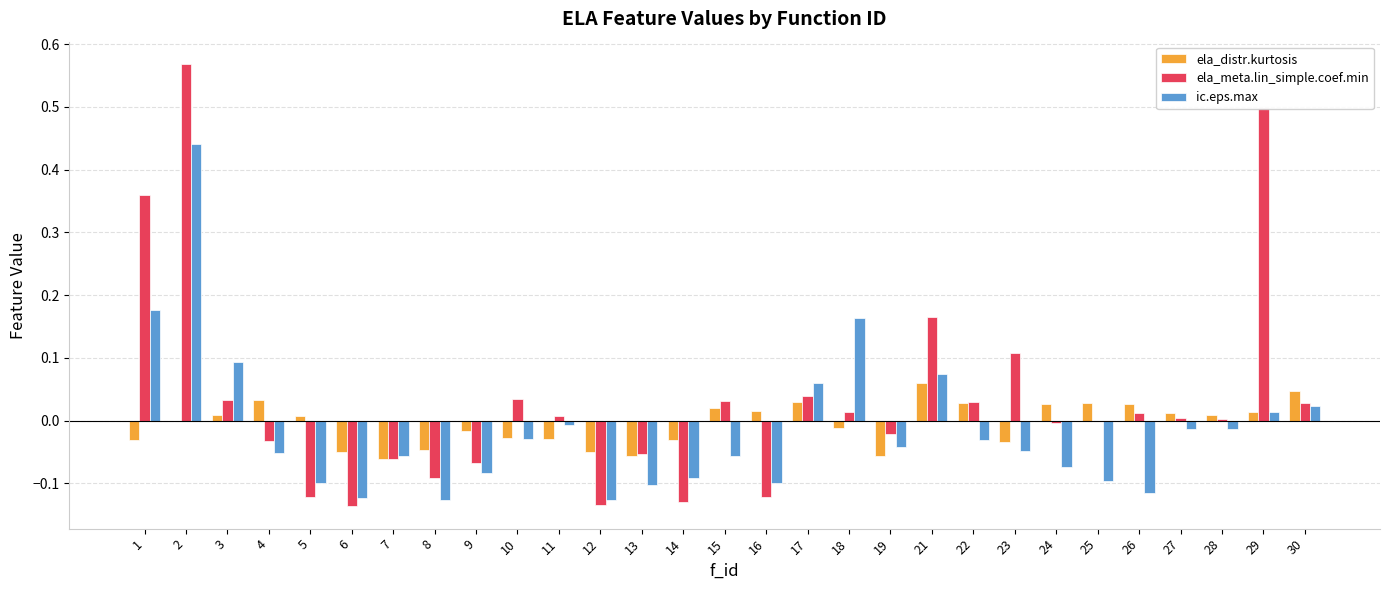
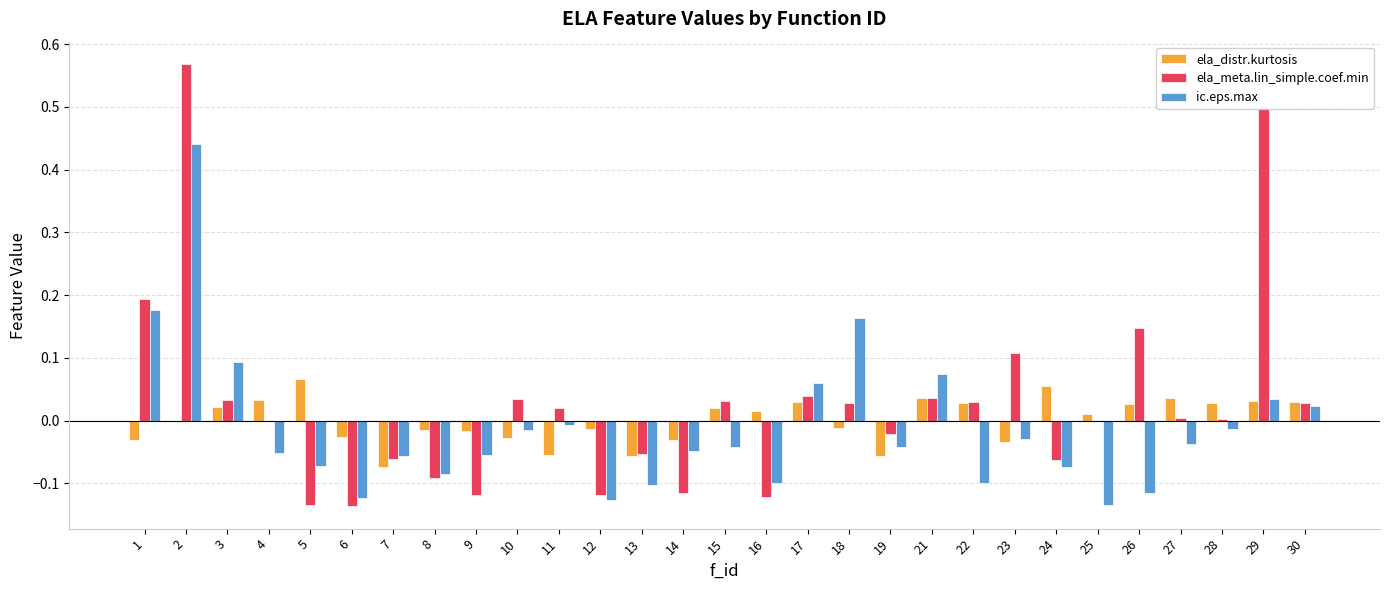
  {
    "ela_distr.kurtosis": {
      "1": -0.03,
-     "3": 0.01,
+     "3": 0.02,
      "4": 0.03,
-     "5": 0.01,
-     "6": -0.05,
-     "7": -0.06,
-     "8": -0.05,
+     "5": 0.07,
+     "6": -0.03,
+     "7": -0.07,
+     "8": -0.01,
      "9": -0.02,
      "10": -0.03,
-     "11": -0.03,
-     "12": -0.05,
+     "11": -0.06,
+     "12": -0.01,
      "13": -0.06,
      "14": -0.03,
      "15": 0.02,
      "16": 0.02,
      "17": 0.03,
      "18": -0.01,
      "19": -0.06,
-     "21": 0.06,
+     "21": 0.04,
      "22": 0.03,
      "23": -0.03,
-     "24": 0.03,
-     "25": 0.03,
+     "24": 0.06,
+     "25": 0.01,
      "26": 0.03,
-     "27": 0.01,
-     "28": 0.01,
-     "29": 0.01,
-     "30": 0.05
+     "27": 0.04,
+     "28": 0.03,
+     "29": 0.03,
+     "30": 0.03
    },
    "ela_meta.lin_simple.coef.min": {
-     "1": 0.36,
+     "1": 0.19,
      "2": 0.57,
      "3": 0.03,
-     "4": -0.03,
-     "5": -0.12,
+     "4": 0.00,
+     "5": -0.13,
      "6": -0.14,
      "7": -0.06,
      "8": -0.09,
-     "9": -0.07,
+     "9": -0.12,
      "10": 0.03,
-     "11": 0.01,
-     "12": -0.13,
+     "11": 0.02,
+     "12": -0.12,
      "13": -0.05,
-     "14": -0.13,
+     "14": -0.12,
      "15": 0.03,
      "16": -0.12,
      "17": 0.04,
-     "18": 0.01,
+     "18": 0.03,
      "19": -0.02,
-     "21": 0.16,
+     "21": 0.04,
      "22": 0.03,
      "23": 0.11,
-     "24": 0.00,
-     "26": 0.01,
+     "24": -0.06,
+     "26": 0.15,
      "27": 0.00,
      "30": 0.03
    },
    "ic.eps.max": {
      "1": 0.18,
      "2": 0.44,
      "3": 0.09,
      "4": -0.05,
-     "5": -0.10,
+     "5": -0.07,
      "6": -0.12,
      "7": -0.06,
-     "8": -0.13,
-     "9": -0.08,
-     "10": -0.03,
+     "8": -0.09,
+     "9": -0.05,
+     "10": -0.01,
      "11": -0.01,
      "12": -0.13,
      "13": -0.10,
-     "14": -0.09,
-     "15": -0.06,
+     "14": -0.05,
+     "15": -0.04,
      "16": -0.10,
      "17": 0.06,
      "18": 0.16,
      "19": -0.04,
      "21": 0.07,
-     "22": -0.03,
-     "23": -0.05,
+     "22": -0.10,
+     "23": -0.03,
      "24": -0.07,
-     "25": -0.10,
+     "25": -0.13,
      "26": -0.12,
-     "27": -0.01,
+     "27": -0.04,
      "28": -0.01,
-     "29": 0.01,
+     "29": 0.03,
      "30": 0.02
    }
  }
